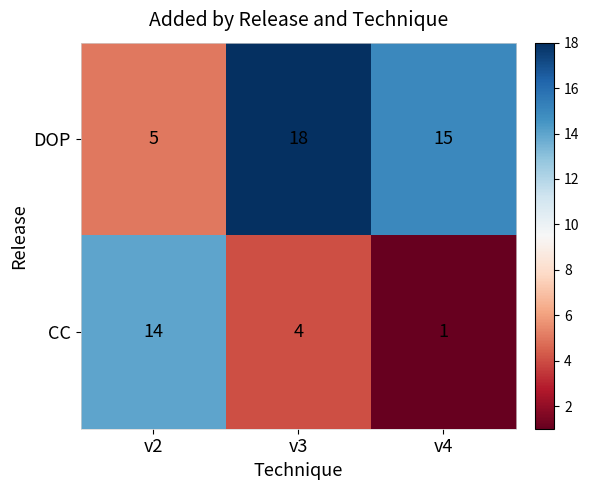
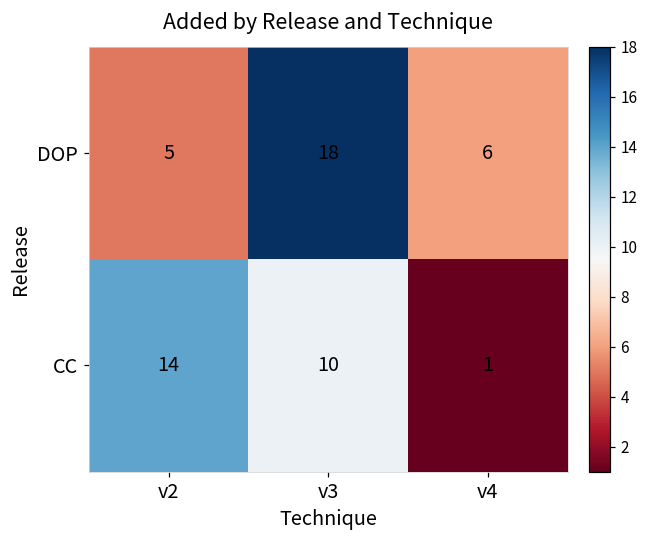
  {
    "DOP": {
      "v2": 5,
      "v3": 18,
-     "v4": 15
+     "v4": 6
    },
    "CC": {
      "v2": 14,
-     "v3": 4,
+     "v3": 10,
      "v4": 1
    }
  }
